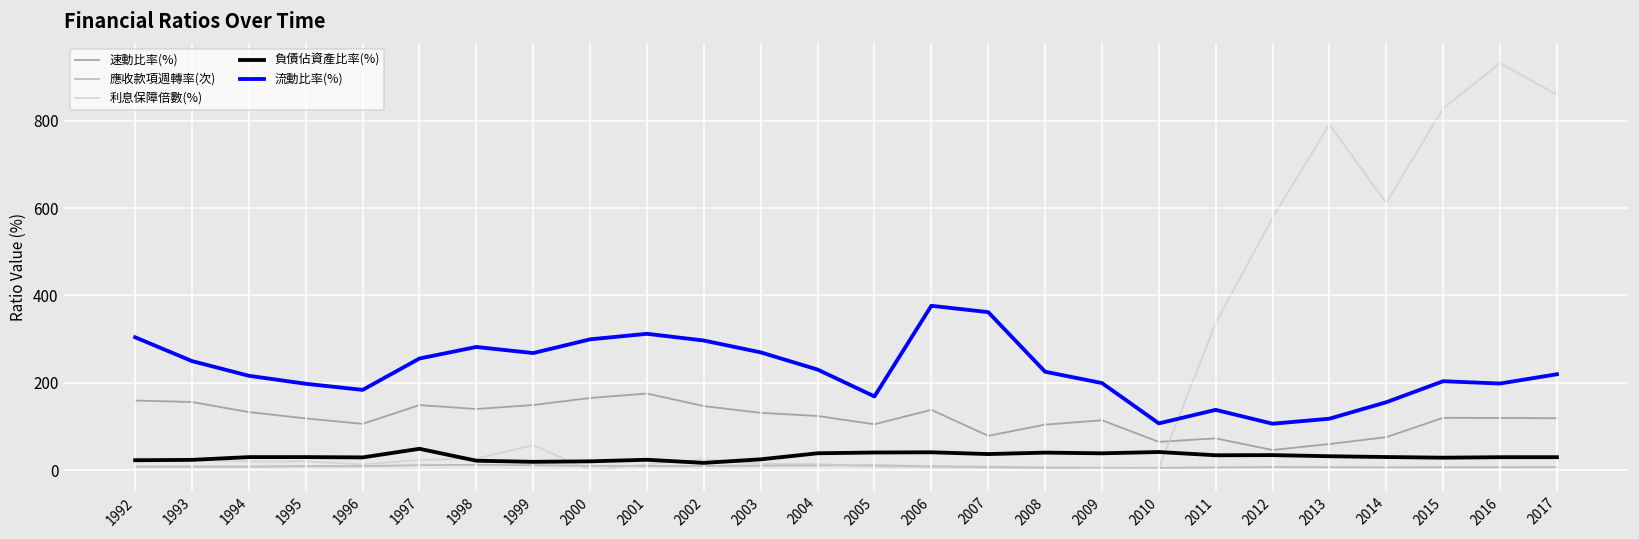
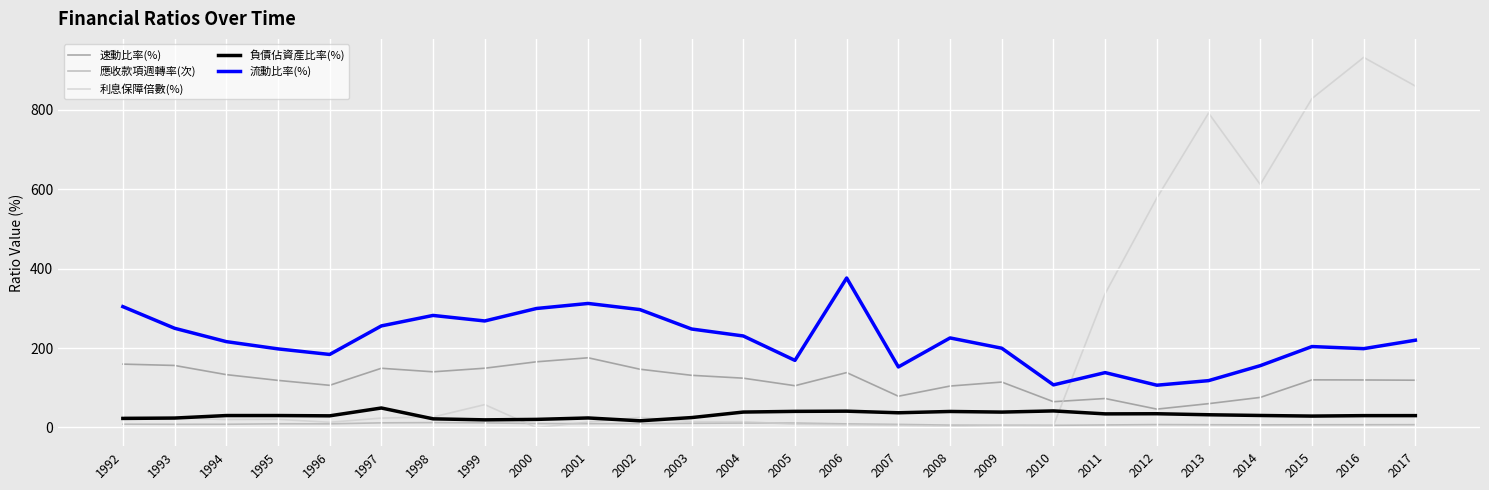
  {
    "負債佔資產比率(%)": {
      "1994": 30,
      "1995": 30,
      "1996": 30,
      "1997": 50,
      "1999": 20,
      "2000": 20,
      "2001": 20,
      "2002": 20,
      "2003": 20,
      "2004": 40,
      "2005": 40,
      "2006": 40,
      "2007": 40,
      "2008": 40,
      "2009": 40,
      "2010": 40,
      "2011": 30,
      "2012": 30,
      "2013": 30,
      "2014": 30,
      "2015": 30,
      "2016": 30,
      "2017": 30
    },
    "流動比率(%)": {
      "1992": 300,
      "1993": 250,
      "1994": 220,
      "1995": 200,
      "1996": 180,
      "1997": 260,
      "1998": 280,
      "1999": 270,
      "2000": 300,
      "2001": 310,
      "2002": 300,
-     "2003": 270,
+     "2003": 250,
      "2004": 230,
      "2005": 170,
      "2006": 380,
-     "2007": 360,
+     "2007": 150,
      "2008": 230,
      "2009": 200,
      "2010": 110,
      "2011": 140,
      "2012": 110,
      "2013": 120,
      "2014": 160,
      "2015": 200,
      "2016": 200,
      "2017": 220
    }
  }
